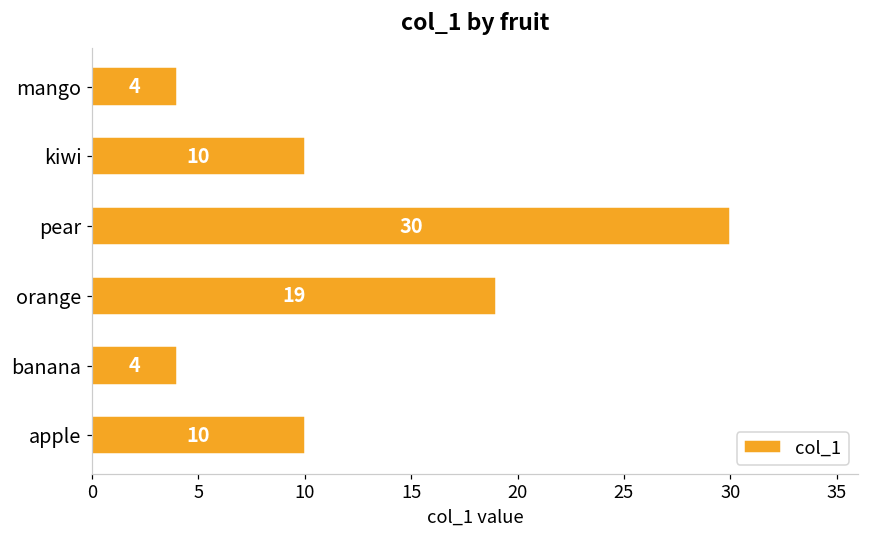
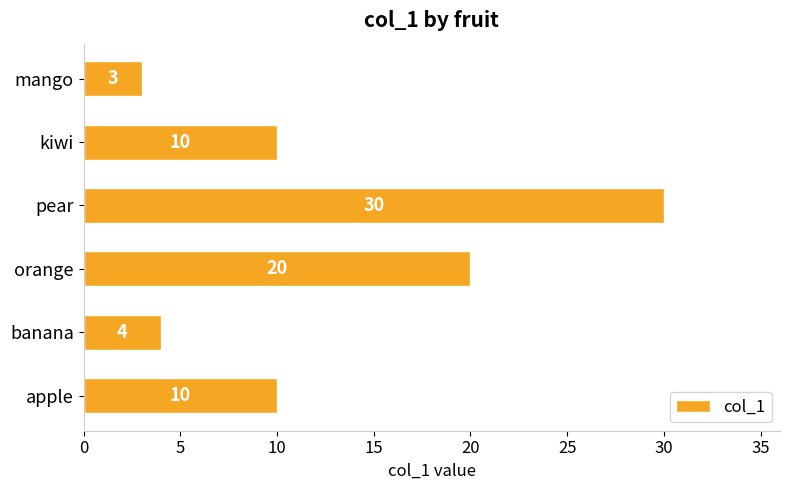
  {
-   "mango": 4,
+   "mango": 3,
    "kiwi": 10,
    "pear": 30,
-   "orange": 19,
+   "orange": 20,
    "banana": 4,
    "apple": 10
  }
